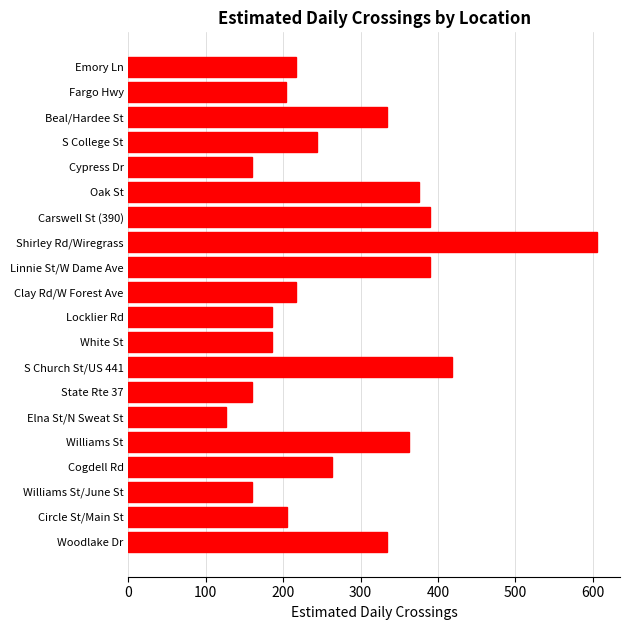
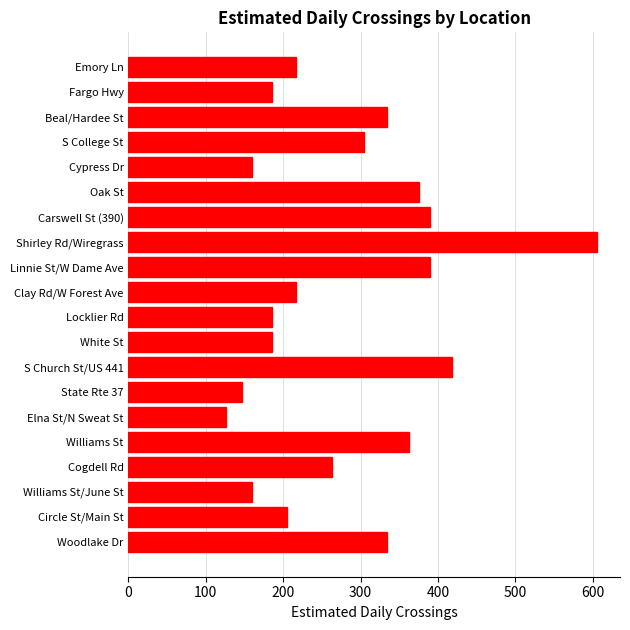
  {
    "Emory Ln": 220,
-   "Fargo Hwy": 200,
+   "Fargo Hwy": 190,
    "Beal/Hardee St": 330,
-   "S College St": 240,
+   "S College St": 310,
    "Cypress Dr": 160,
    "Oak St": 380,
    "Carswell St (390)": 390,
    "Shirley Rd/Wiregrass": 610,
    "Linnie St/W Dame Ave": 390,
    "Clay Rd/W Forest Ave": 220,
    "Locklier Rd": 190,
    "White St": 190,
    "S Church St/US 441": 420,
-   "State Rte 37": 160,
+   "State Rte 37": 150,
    "Elna St/N Sweat St": 130,
    "Williams St": 360,
    "Cogdell Rd": 260,
    "Williams St/June St": 160,
    "Circle St/Main St": 210,
    "Woodlake Dr": 330
  }
